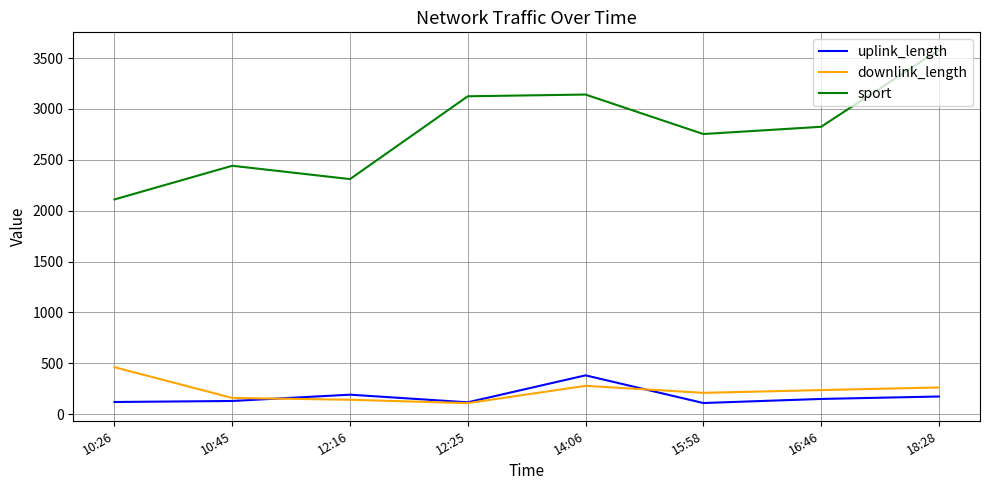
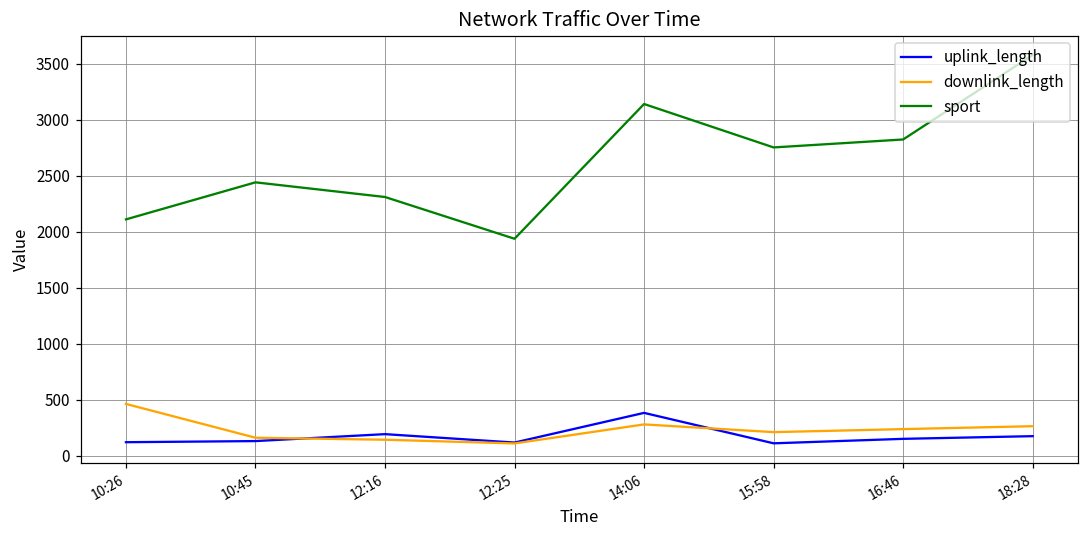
  {
    "uplink_length": {
      "10:26": 120,
      "10:45": 130,
      "12:16": 190,
      "14:06": 380,
      "15:58": 110,
      "16:46": 150,
      "18:28": 170
    },
    "downlink_length": {
      "10:26": 460,
      "10:45": 160,
      "12:16": 140,
      "14:06": 280,
      "15:58": 210,
      "16:46": 240,
      "18:28": 260
    },
    "sport": {
      "10:26": 2110,
      "10:45": 2440,
      "12:16": 2310,
-     "12:25": 3120,
+     "12:25": 1940,
      "14:06": 3140,
      "15:58": 2750,
      "16:46": 2820
    }
  }
